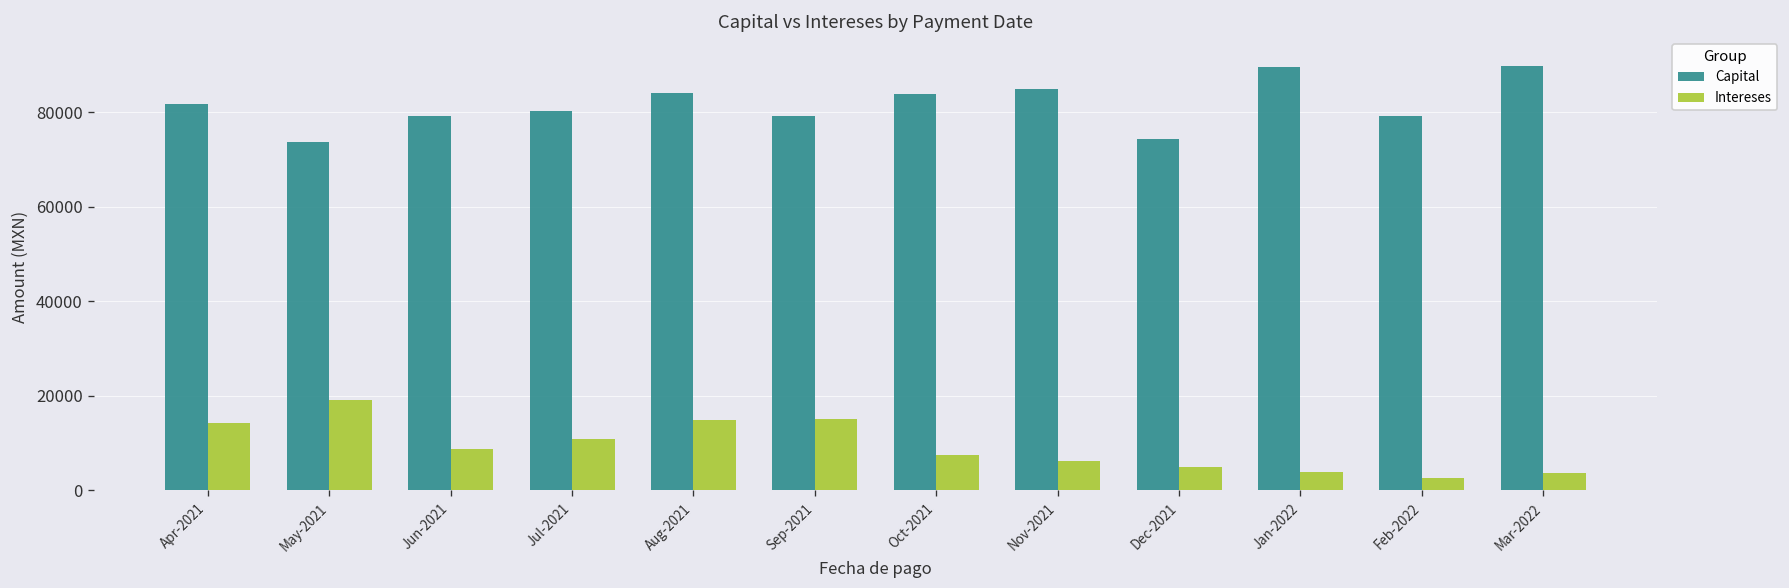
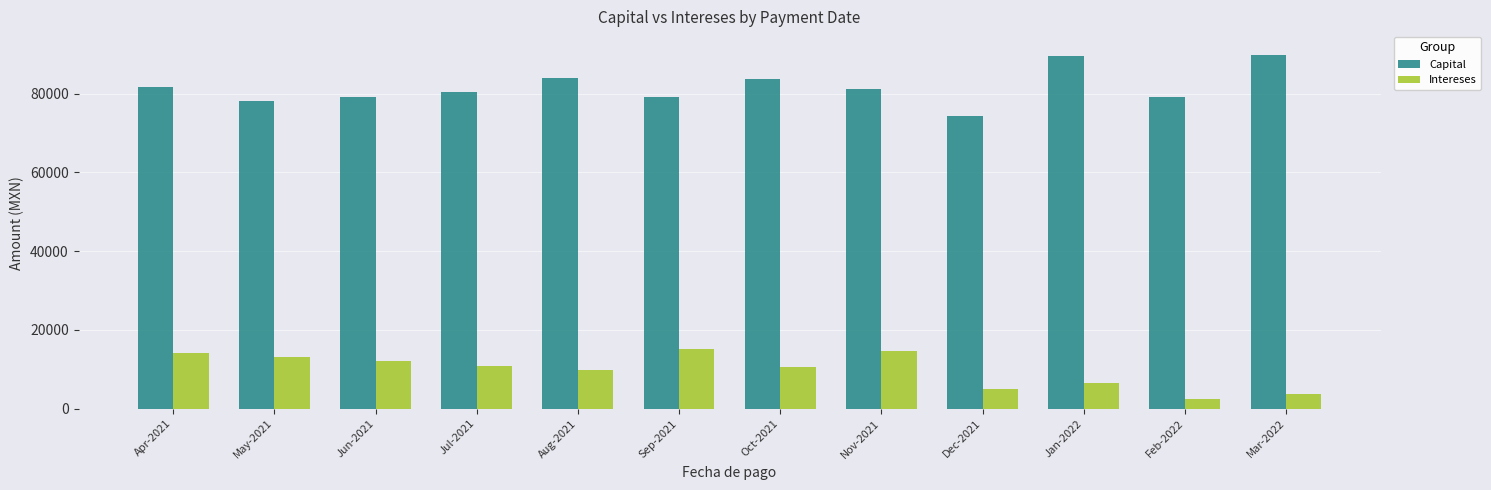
  {
    "Capital": {
      "Apr-2021": 82000,
-     "May-2021": 74000,
+     "May-2021": 78000,
      "Jun-2021": 79000,
      "Jul-2021": 80000,
      "Aug-2021": 84000,
      "Sep-2021": 79000,
      "Oct-2021": 84000,
-     "Nov-2021": 85000,
+     "Nov-2021": 81000,
      "Dec-2021": 74000,
      "Jan-2022": 90000,
      "Feb-2022": 79000,
      "Mar-2022": 90000
    },
    "Intereses": {
      "Apr-2021": 14000,
-     "May-2021": 19000,
-     "Jun-2021": 9000,
+     "May-2021": 13000,
+     "Jun-2021": 12000,
      "Jul-2021": 11000,
-     "Aug-2021": 15000,
+     "Aug-2021": 10000,
      "Sep-2021": 15000,
-     "Oct-2021": 7000,
-     "Nov-2021": 6000,
+     "Oct-2021": 11000,
+     "Nov-2021": 15000,
      "Dec-2021": 5000,
-     "Jan-2022": 4000,
+     "Jan-2022": 7000,
      "Feb-2022": 3000,
      "Mar-2022": 4000
    }
  }
